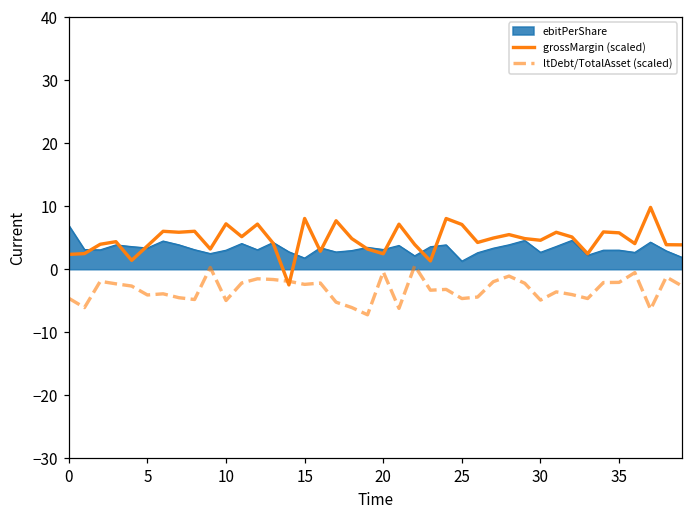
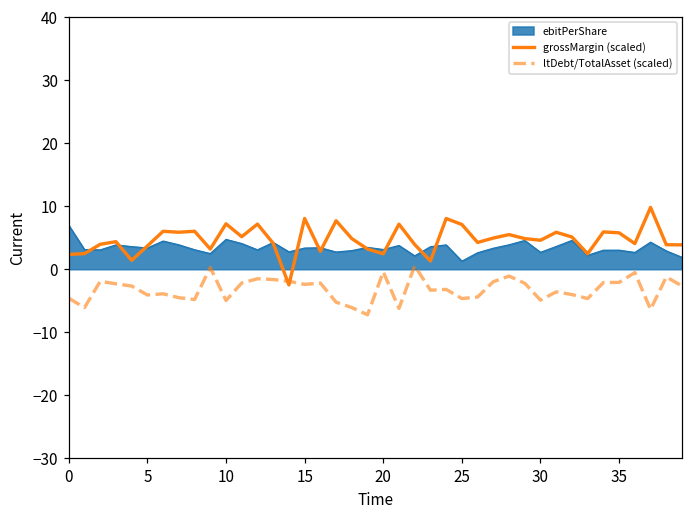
  {
    "ebitPerShare": {
      "0": 7,
-     "10": 3,
-     "15": 2,
+     "10": 5,
+     "15": 3,
      "20": 3,
      "25": 1,
      "30": 3,
      "35": 3
    }
  }
